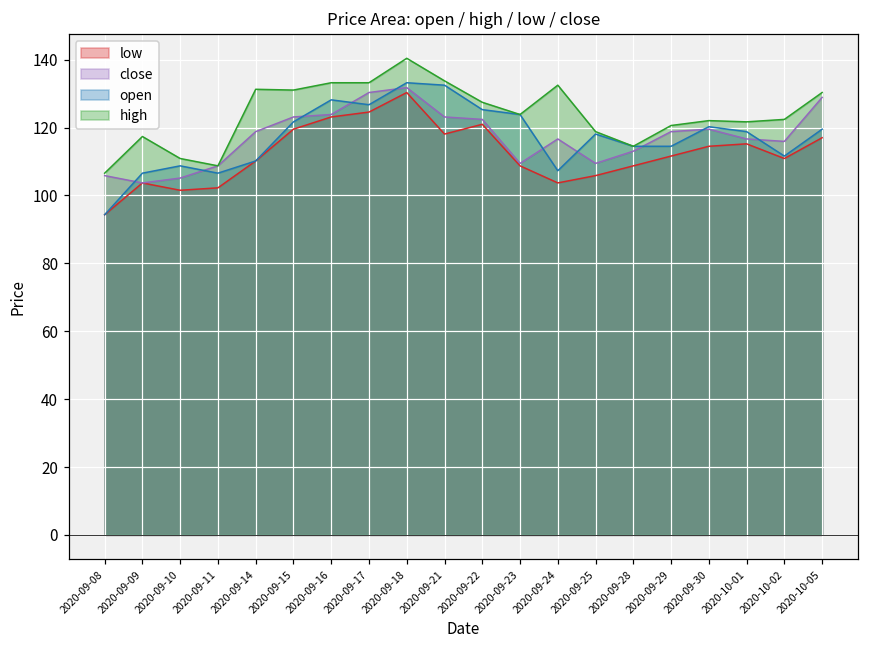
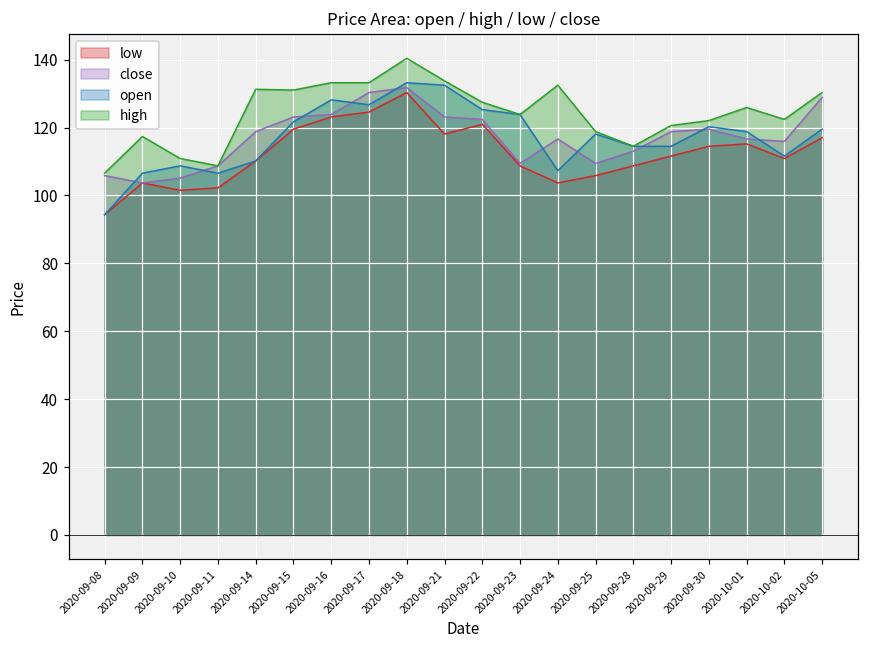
  {
    "low": {
      "2020-09-10": 102,
      "2020-09-11": 102,
      "2020-09-15": 120,
      "2020-09-17": 125,
      "2020-09-18": 130,
      "2020-09-21": 118,
      "2020-09-22": 121,
      "2020-09-24": 104,
      "2020-09-25": 106,
      "2020-09-28": 109,
      "2020-09-29": 112,
      "2020-09-30": 114,
      "2020-10-01": 115,
      "2020-10-05": 117
    },
    "close": {
      "2020-09-10": 105,
      "2020-09-14": 119,
      "2020-09-15": 123,
      "2020-09-17": 130,
      "2020-09-18": 132,
      "2020-09-21": 123,
      "2020-09-22": 122,
      "2020-09-24": 117,
      "2020-09-25": 109,
      "2020-09-28": 113,
      "2020-09-29": 119,
      "2020-10-01": 117,
      "2020-10-02": 116,
      "2020-10-05": 129
    },
    "open": {
      "2020-09-09": 107,
      "2020-09-10": 109,
      "2020-09-11": 107,
      "2020-09-15": 122,
      "2020-09-16": 128,
      "2020-09-17": 127,
      "2020-09-18": 133,
      "2020-09-21": 132,
      "2020-09-22": 125,
      "2020-09-24": 107,
      "2020-09-29": 114,
      "2020-10-01": 119,
      "2020-10-05": 120
    },
    "high": {
      "2020-09-09": 117,
      "2020-09-10": 111,
      "2020-09-14": 131,
      "2020-09-15": 131,
      "2020-09-16": 133,
      "2020-09-17": 133,
      "2020-09-18": 140,
      "2020-09-21": 134,
      "2020-09-22": 127,
      "2020-09-24": 132,
      "2020-09-29": 121,
      "2020-09-30": 122,
-     "2020-10-01": 122,
+     "2020-10-01": 126,
      "2020-10-02": 122,
      "2020-10-05": 130
    }
  }
